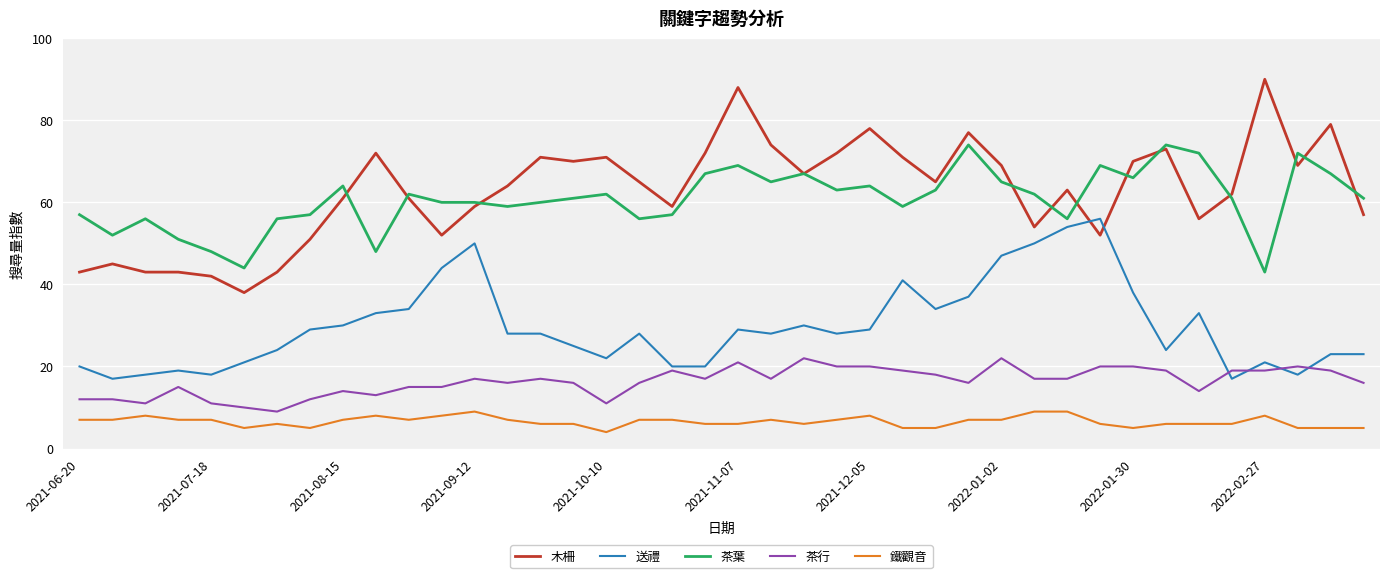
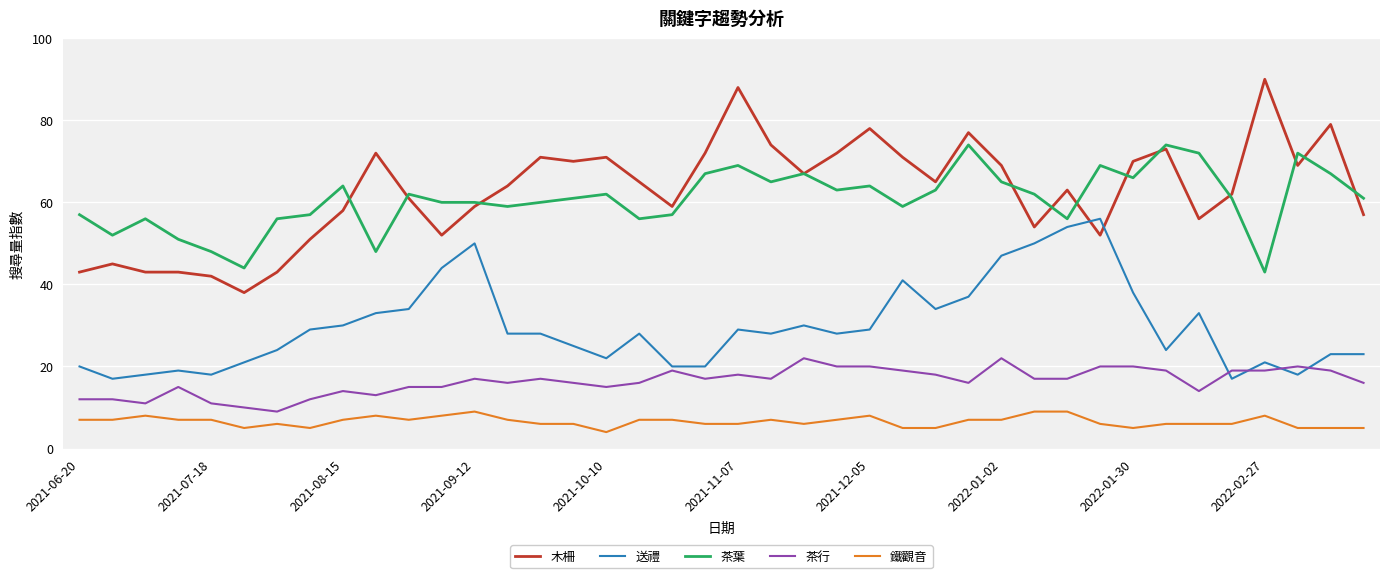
  {
    "木柵": {
      "2021-06-20": 43,
      "2021-07-18": 42,
-     "2021-08-15": 61,
+     "2021-08-15": 58,
      "2021-09-12": 59,
      "2021-10-10": 71,
      "2021-11-07": 88,
      "2021-12-05": 78,
      "2022-01-02": 69,
      "2022-01-30": 70,
      "2022-02-27": 90
    },
    "送禮": {
      "2021-06-20": 20,
      "2021-07-18": 18,
      "2021-08-15": 30,
      "2021-09-12": 50,
      "2021-10-10": 22,
      "2021-11-07": 29,
      "2021-12-05": 29,
      "2022-01-02": 47,
      "2022-01-30": 38,
      "2022-02-27": 21
    },
    "茶葉": {
      "2021-06-20": 57,
      "2021-07-18": 48,
      "2021-08-15": 64,
      "2021-09-12": 60,
      "2021-10-10": 62,
      "2021-11-07": 69,
      "2021-12-05": 64,
      "2022-01-02": 65,
      "2022-01-30": 66,
      "2022-02-27": 43
    },
    "茶行": {
      "2021-06-20": 12,
      "2021-07-18": 11,
      "2021-08-15": 14,
      "2021-09-12": 17,
-     "2021-10-10": 11,
-     "2021-11-07": 21,
+     "2021-10-10": 15,
+     "2021-11-07": 18,
      "2021-12-05": 20,
      "2022-01-02": 22,
      "2022-01-30": 20,
      "2022-02-27": 19
    },
    "鐵觀音": {
      "2021-06-20": 7,
      "2021-07-18": 7,
      "2021-08-15": 7,
      "2021-09-12": 9,
      "2021-10-10": 4,
      "2021-11-07": 6,
      "2021-12-05": 8,
      "2022-01-02": 7,
      "2022-01-30": 5,
      "2022-02-27": 8
    }
  }
